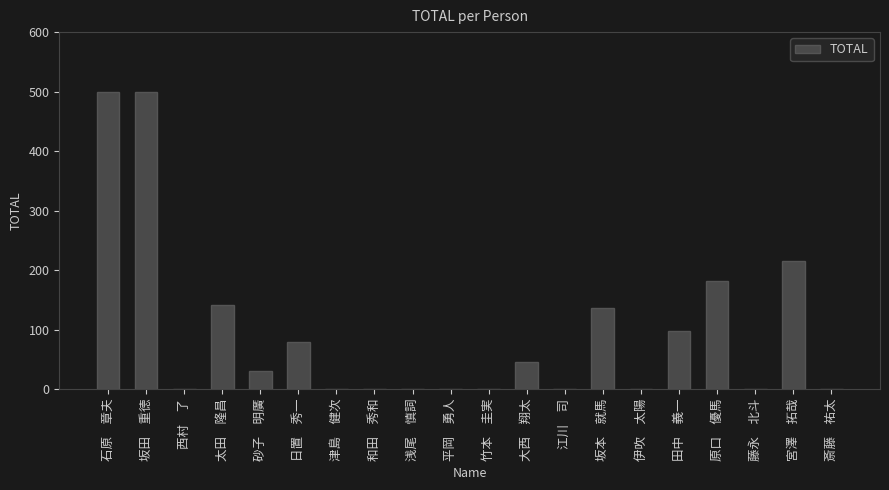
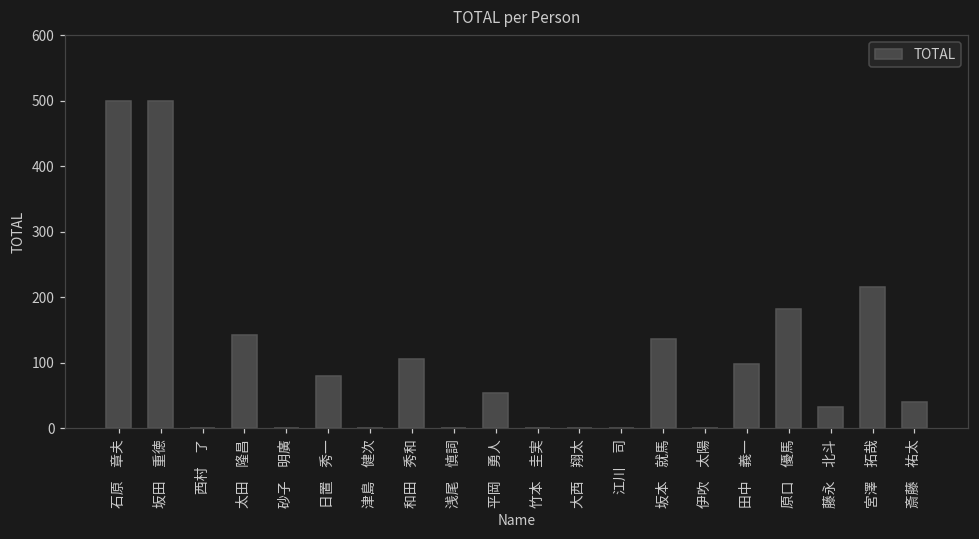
  {
    "石原 章夫": 500,
    "坂田 重徳": 500,
    "西村 了": 0,
    "太田 隆昌": 140,
-   "砂子 明廣": 30,
+   "砂子 明廣": 0,
    "日置 秀一": 80,
    "津島 健次": 0,
-   "和田 秀和": 0,
+   "和田 秀和": 110,
    "浅尾 慎詞": 0,
-   "平岡 勇人": 0,
+   "平岡 勇人": 50,
    "竹本 圭実": 0,
-   "大西 翔太": 50,
+   "大西 翔太": 0,
    "江川 司": 0,
    "坂本 就馬": 140,
    "伊吹 太陽": 0,
    "田中 義一": 100,
    "原口 優馬": 180,
-   "藤永 北斗": 0,
+   "藤永 北斗": 30,
    "宮澤 拓哉": 220,
-   "斎藤 祐太": 0
+   "斎藤 祐太": 40
  }
